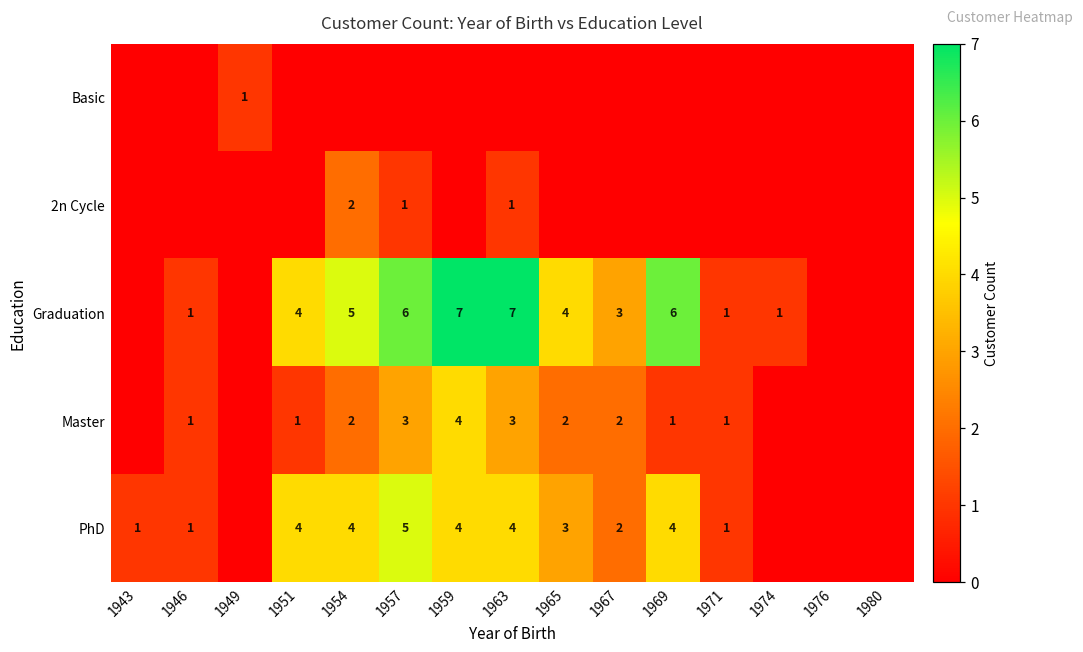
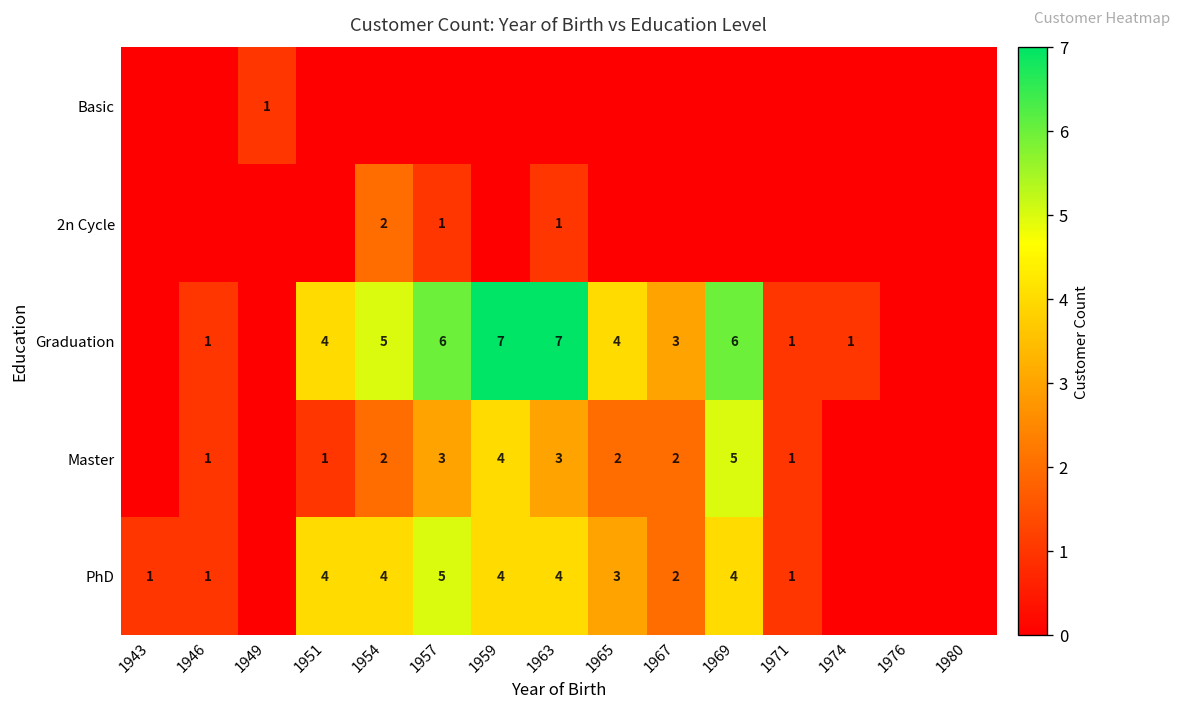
  {
    "Basic": {
      "1949": 1
    },
    "2n Cycle": {
      "1954": 2,
      "1957": 1,
      "1963": 1
    },
    "Graduation": {
      "1946": 1,
      "1951": 4,
      "1954": 5,
      "1957": 6,
      "1959": 7,
      "1963": 7,
      "1965": 4,
      "1967": 3,
      "1969": 6,
      "1971": 1,
      "1974": 1
    },
    "Master": {
      "1946": 1,
      "1951": 1,
      "1954": 2,
      "1957": 3,
      "1959": 4,
      "1963": 3,
      "1965": 2,
      "1967": 2,
-     "1969": 1,
+     "1969": 5,
      "1971": 1
    },
    "PhD": {
      "1943": 1,
      "1946": 1,
      "1951": 4,
      "1954": 4,
      "1957": 5,
      "1959": 4,
      "1963": 4,
      "1965": 3,
      "1967": 2,
      "1969": 4,
      "1971": 1
    }
  }
